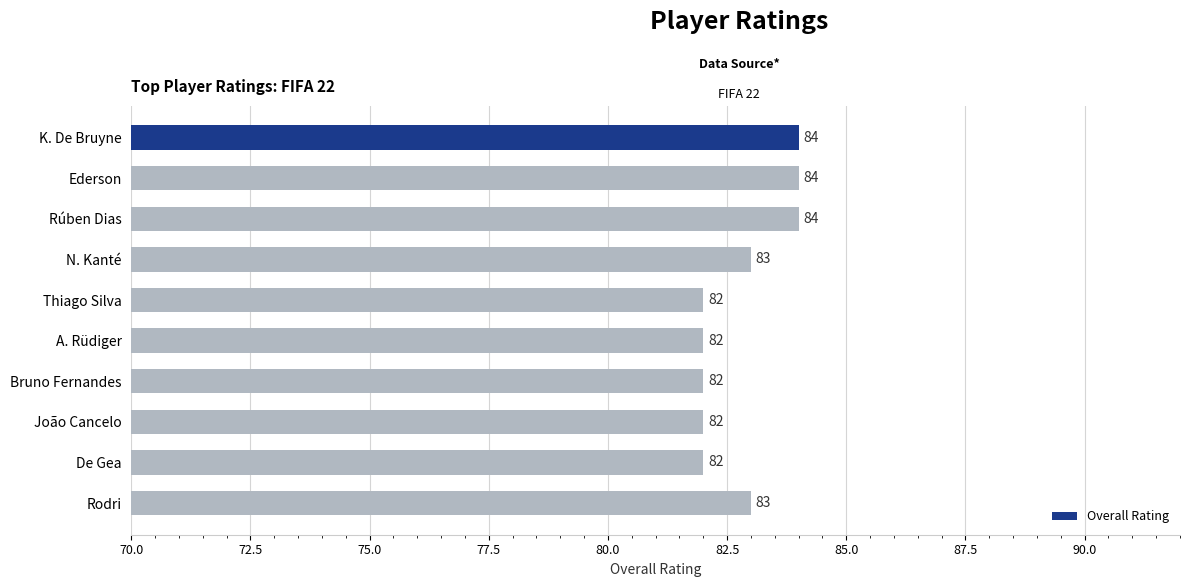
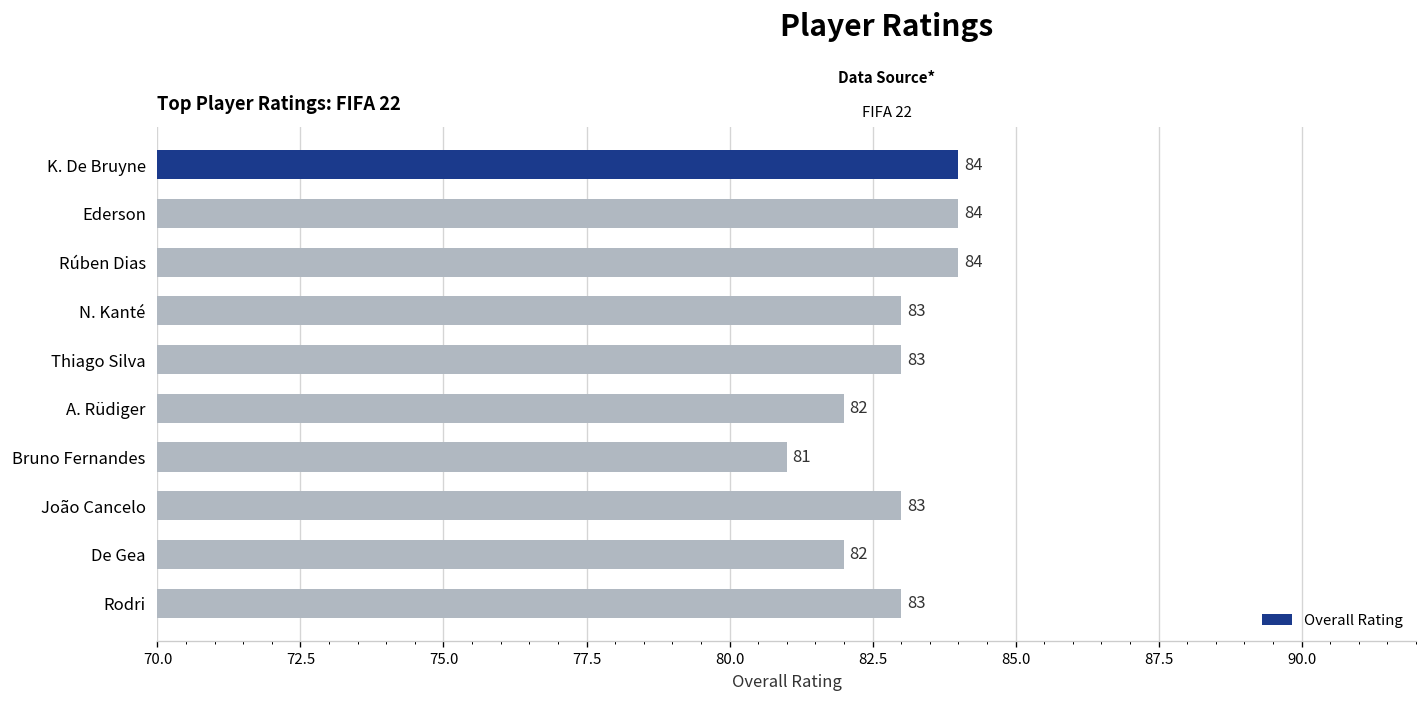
  {
    "K. De Bruyne": 84,
    "Ederson": 84,
    "Rúben Dias": 84,
    "N. Kanté": 83,
-   "Thiago Silva": 82,
+   "Thiago Silva": 83,
    "A. Rüdiger": 82,
-   "Bruno Fernandes": 82,
-   "João Cancelo": 82,
+   "Bruno Fernandes": 81,
+   "João Cancelo": 83,
    "De Gea": 82,
    "Rodri": 83
  }
